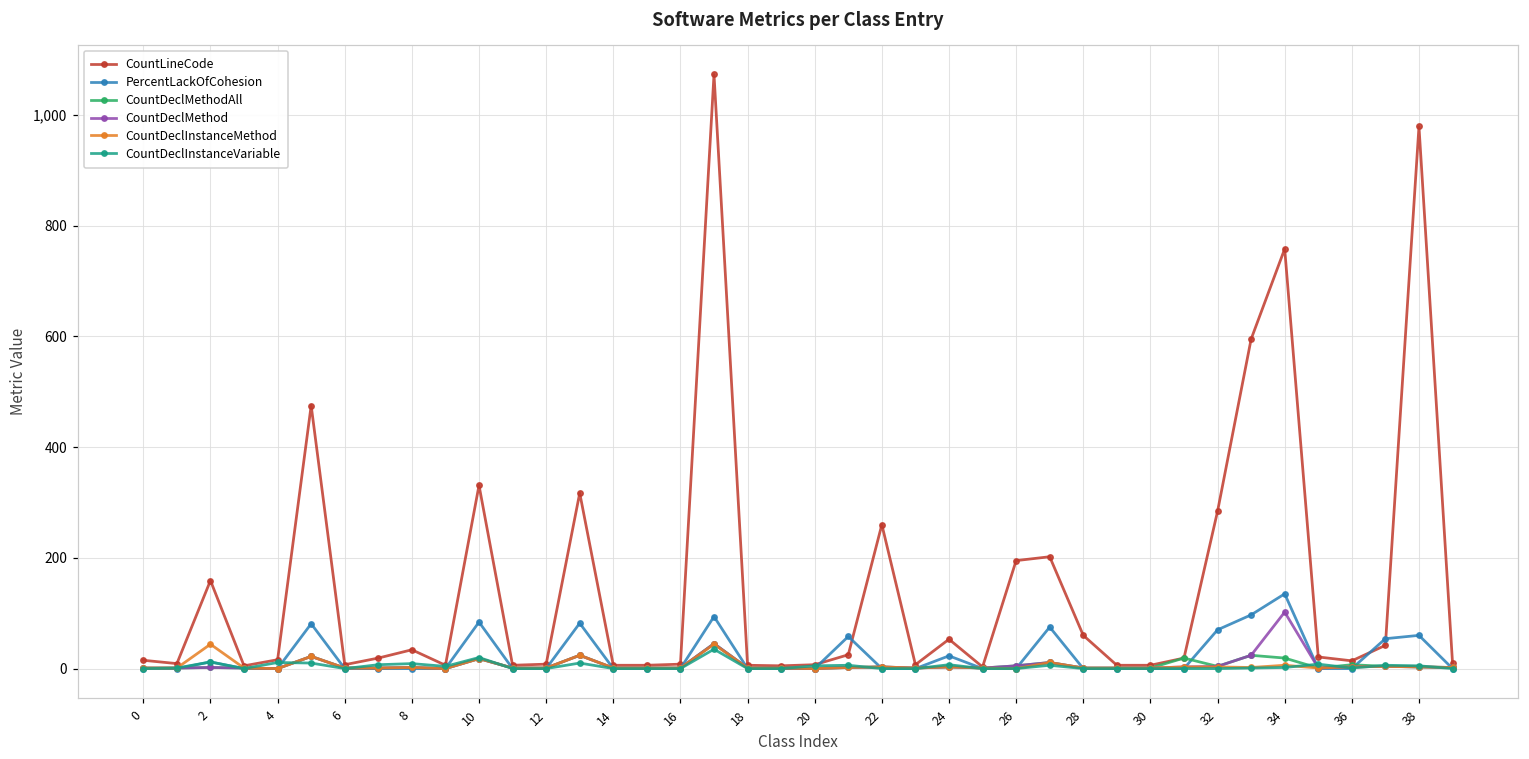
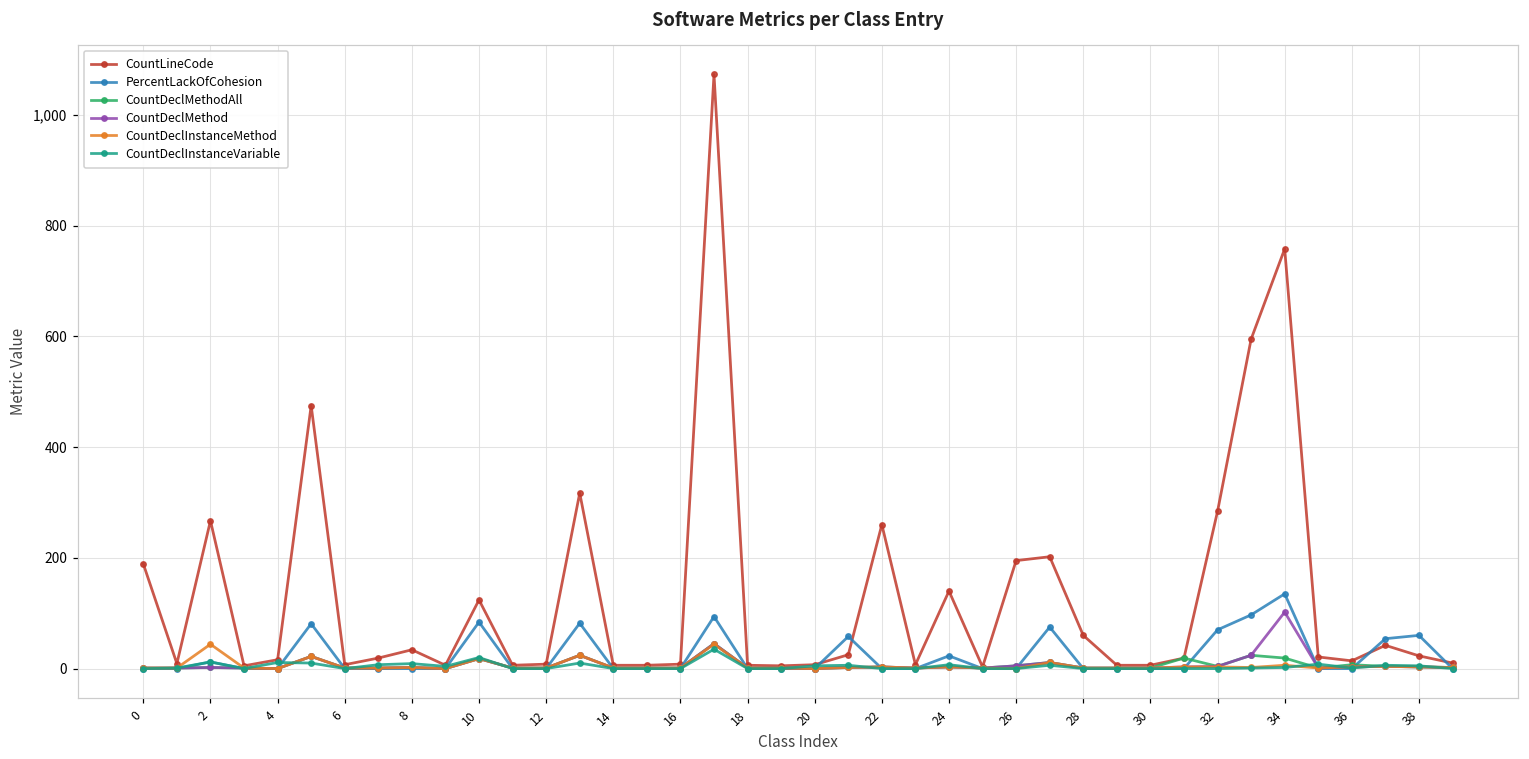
  {
    "CountLineCode": {
-     "0": 20,
-     "2": 160,
+     "0": 190,
+     "2": 270,
      "6": 10,
      "8": 30,
-     "10": 330,
+     "10": 120,
      "12": 10,
      "16": 10,
      "22": 260,
-     "24": 50,
+     "24": 140,
      "26": 200,
      "28": 60,
      "32": 280,
      "34": 760,
      "36": 10,
-     "38": 980
+     "38": 20
    },
    "PercentLackOfCohesion": {
      "10": 80,
      "24": 20,
      "32": 70,
      "34": 140,
      "38": 60
    },
    "CountDeclMethod": {
      "34": 100
    },
    "CountDeclInstanceMethod": {
      "2": 40
    }
  }
